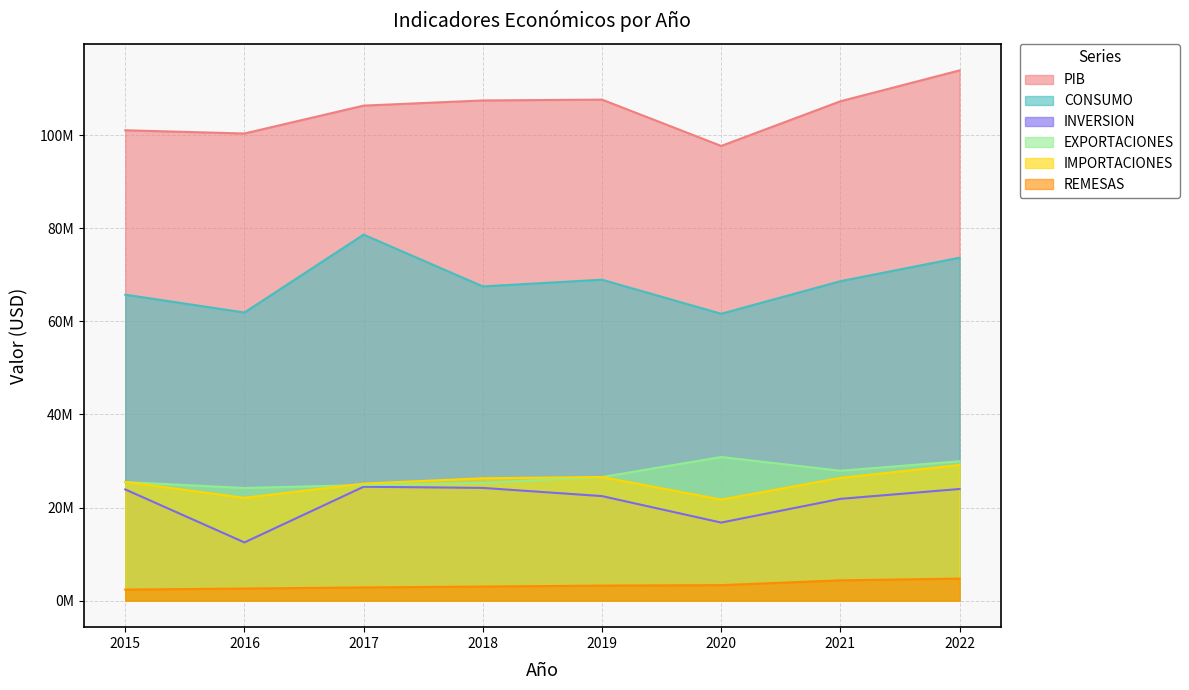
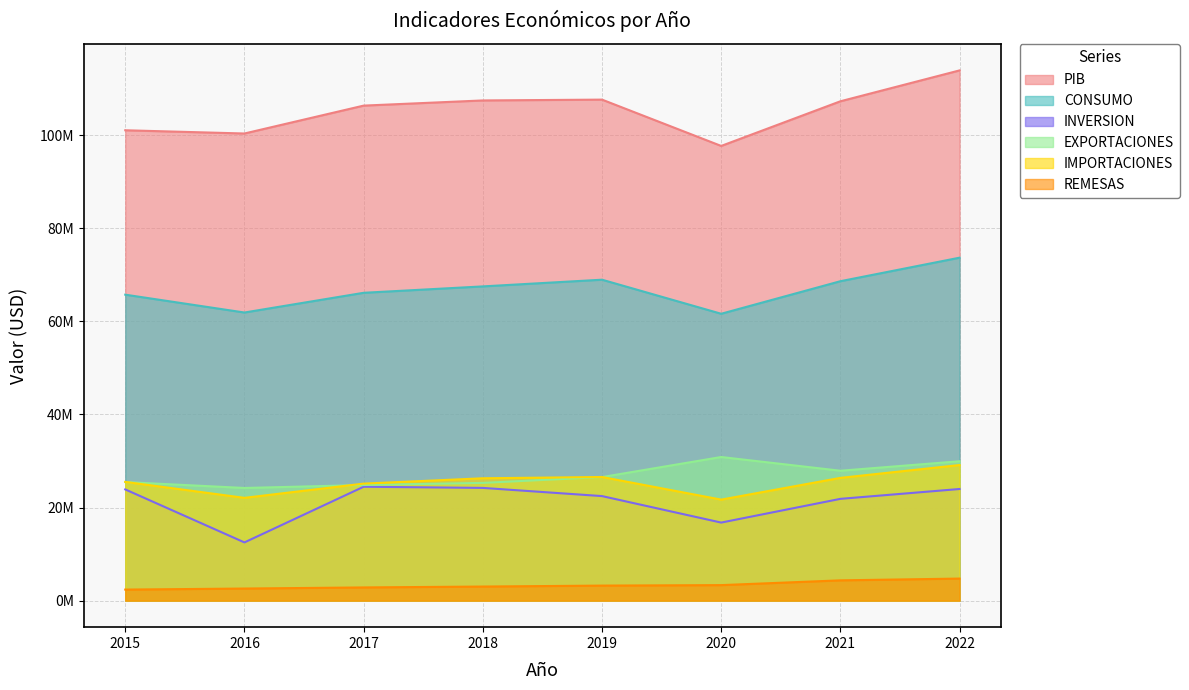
  {
    "PIB": {
      "2015": 101000000,
      "2016": 100000000,
      "2017": 106000000,
      "2018": 107000000,
      "2019": 108000000,
      "2020": 98000000,
      "2021": 107000000,
      "2022": 114000000
    },
    "CONSUMO": {
      "2015": 66000000,
      "2016": 62000000,
-     "2017": 79000000,
+     "2017": 66000000,
      "2018": 68000000,
      "2019": 69000000,
      "2020": 62000000,
      "2021": 69000000,
      "2022": 74000000
    },
    "INVERSION": {
      "2015": 24000000,
      "2016": 13000000,
      "2018": 24000000,
      "2019": 22000000,
      "2020": 17000000,
      "2021": 22000000,
      "2022": 24000000
    },
    "EXPORTACIONES": {
      "2016": 24000000,
      "2018": 25000000,
      "2020": 31000000,
      "2021": 28000000,
      "2022": 30000000
    },
    "IMPORTACIONES": {
      "2016": 22000000,
      "2018": 26000000,
      "2020": 22000000,
      "2021": 26000000,
      "2022": 29000000
    },
    "REMESAS": {
      "2015": 2000000,
      "2016": 3000000,
      "2017": 3000000,
      "2018": 3000000,
      "2019": 3000000,
      "2020": 3000000,
      "2021": 4000000,
      "2022": 5000000
    }
  }
